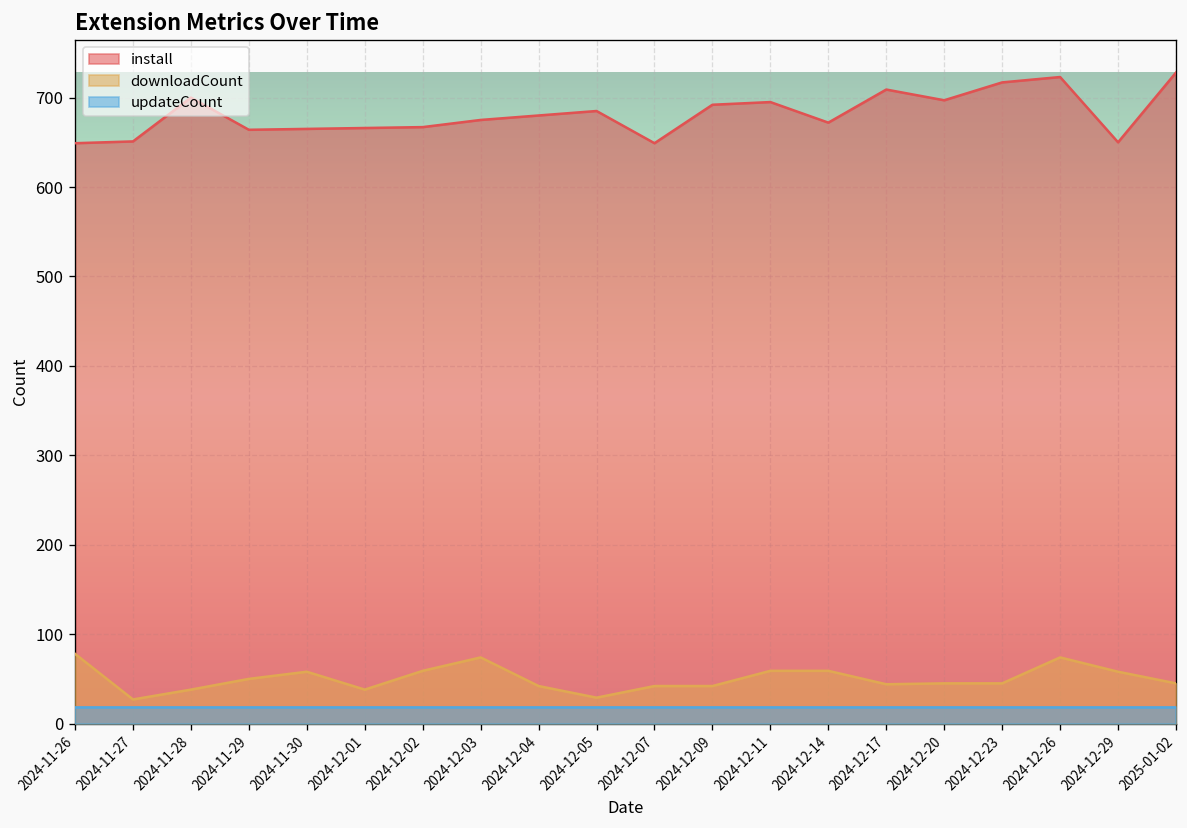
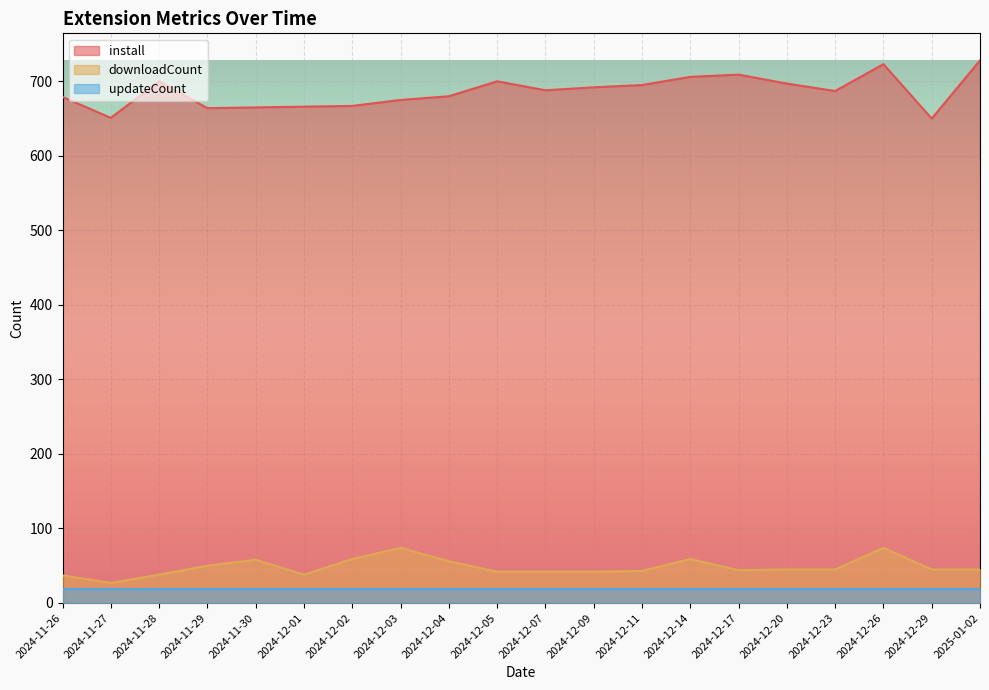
  {
    "install": {
-     "2024-11-26": 650,
+     "2024-11-26": 680,
      "2024-11-27": 650,
      "2024-11-29": 660,
      "2024-11-30": 670,
      "2024-12-01": 670,
      "2024-12-02": 670,
      "2024-12-03": 680,
      "2024-12-04": 680,
-     "2024-12-05": 690,
-     "2024-12-07": 650,
+     "2024-12-05": 700,
+     "2024-12-07": 690,
      "2024-12-09": 690,
      "2024-12-11": 700,
-     "2024-12-14": 670,
+     "2024-12-14": 710,
      "2024-12-17": 710,
      "2024-12-20": 700,
-     "2024-12-23": 720,
+     "2024-12-23": 690,
      "2024-12-26": 720,
      "2024-12-29": 650,
      "2025-01-02": 730
    },
    "downloadCount": {
-     "2024-11-26": 80,
+     "2024-11-26": 40,
      "2024-11-27": 30,
      "2024-11-28": 40,
      "2024-11-29": 50,
      "2024-11-30": 60,
      "2024-12-01": 40,
      "2024-12-02": 60,
      "2024-12-03": 70,
-     "2024-12-04": 40,
-     "2024-12-05": 30,
+     "2024-12-04": 60,
+     "2024-12-05": 40,
      "2024-12-07": 40,
      "2024-12-09": 40,
-     "2024-12-11": 60,
+     "2024-12-11": 40,
      "2024-12-14": 60,
      "2024-12-17": 40,
      "2024-12-20": 50,
      "2024-12-23": 50,
      "2024-12-26": 70,
-     "2024-12-29": 60,
+     "2024-12-29": 50,
      "2025-01-02": 50
    },
    "updateCount": {
      "2024-11-26": 20,
      "2024-11-27": 20,
      "2024-11-28": 20,
      "2024-11-29": 20,
      "2024-11-30": 20,
      "2024-12-01": 20,
      "2024-12-02": 20,
      "2024-12-03": 20,
      "2024-12-04": 20,
      "2024-12-05": 20,
      "2024-12-07": 20,
      "2024-12-09": 20,
      "2024-12-11": 20,
      "2024-12-14": 20,
      "2024-12-17": 20,
      "2024-12-20": 20,
      "2024-12-23": 20,
      "2024-12-26": 20,
      "2024-12-29": 20,
      "2025-01-02": 20
    }
  }
